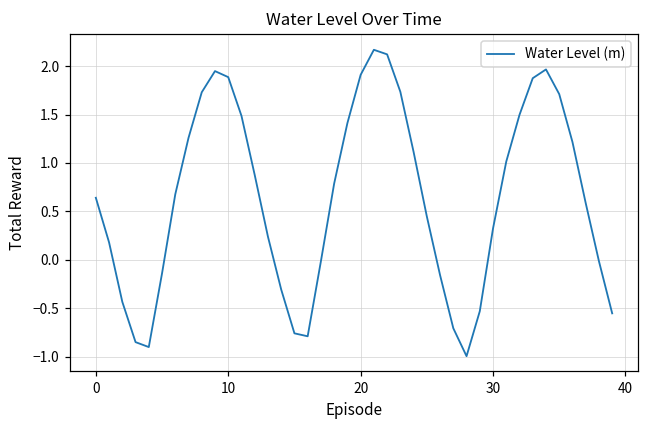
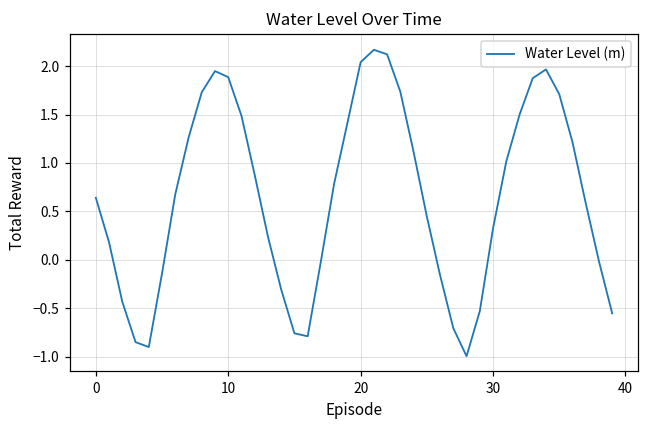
  {
    "0": 0.6,
    "10": 1.9,
-   "20": 1.9,
+   "20": 2.0,
    "30": 0.3
  }
